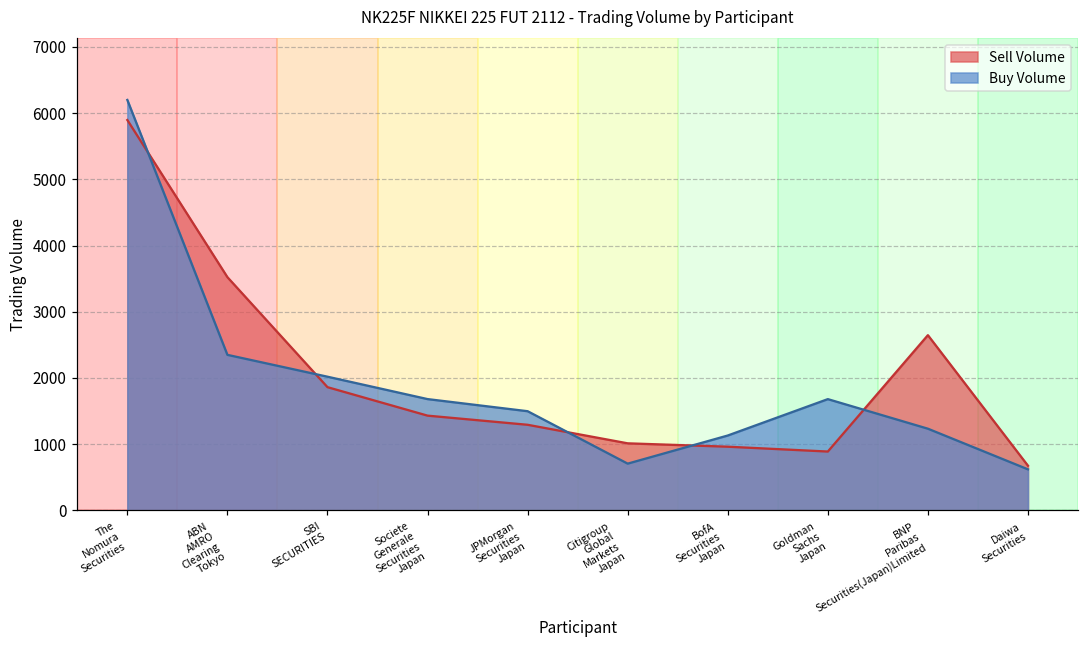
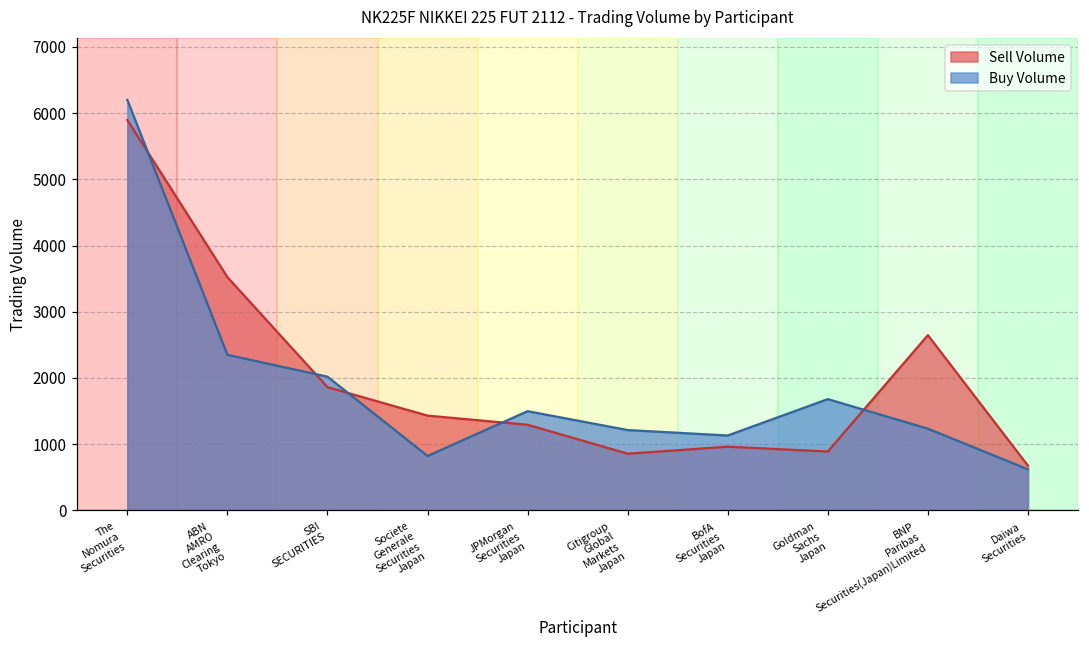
  {
    "Sell Volume": {
      "The Nomura Securities": 5900,
      "ABN AMRO Clearing Tokyo": 3500,
      "SBI SECURITIES": 1900,
      "Societe Generale Securities Japan": 1400,
      "JPMorgan Securities Japan": 1300,
-     "Citigroup Global Markets Japan": 1000,
+     "Citigroup Global Markets Japan": 900,
      "BofA Securities Japan": 1000,
      "Goldman Sachs Japan": 900,
      "BNP Paribas Securities(Japan)Limited": 2600,
      "Daiwa Securities": 700
    },
    "Buy Volume": {
      "The Nomura Securities": 6200,
      "ABN AMRO Clearing Tokyo": 2300,
      "SBI SECURITIES": 2000,
-     "Societe Generale Securities Japan": 1700,
+     "Societe Generale Securities Japan": 800,
      "JPMorgan Securities Japan": 1500,
-     "Citigroup Global Markets Japan": 700,
+     "Citigroup Global Markets Japan": 1200,
      "BofA Securities Japan": 1100,
      "Goldman Sachs Japan": 1700,
      "BNP Paribas Securities(Japan)Limited": 1200,
      "Daiwa Securities": 600
    }
  }
